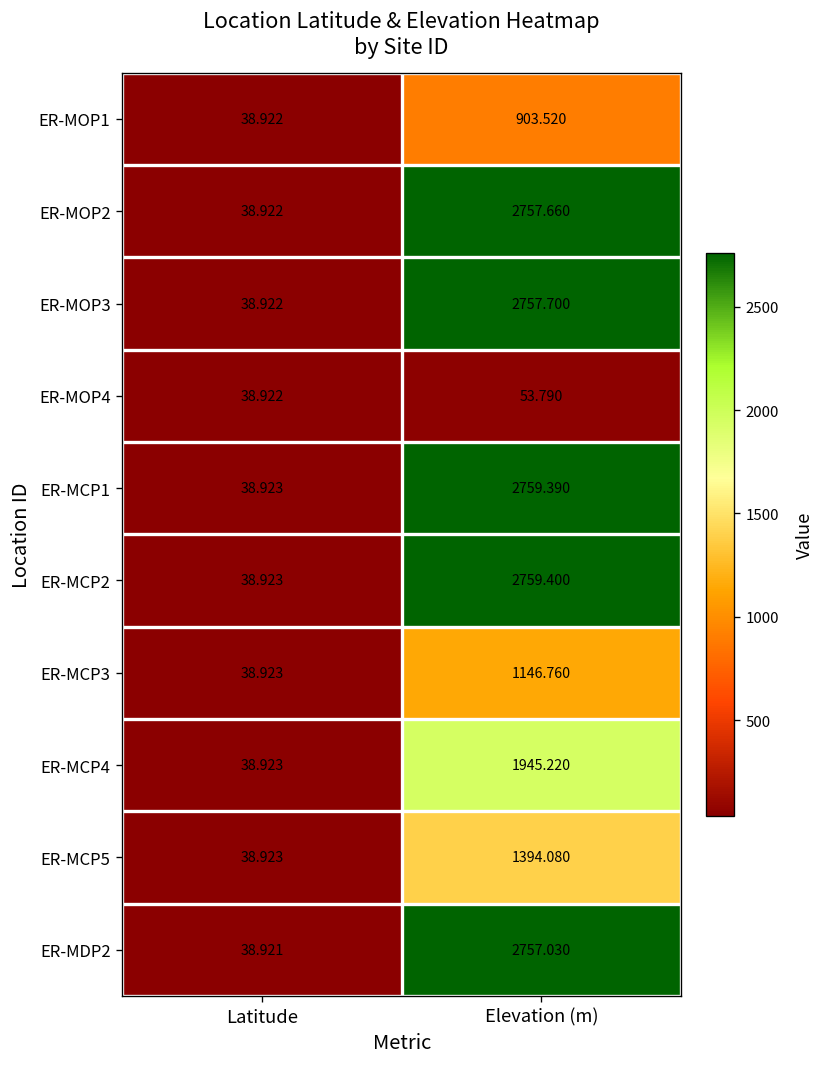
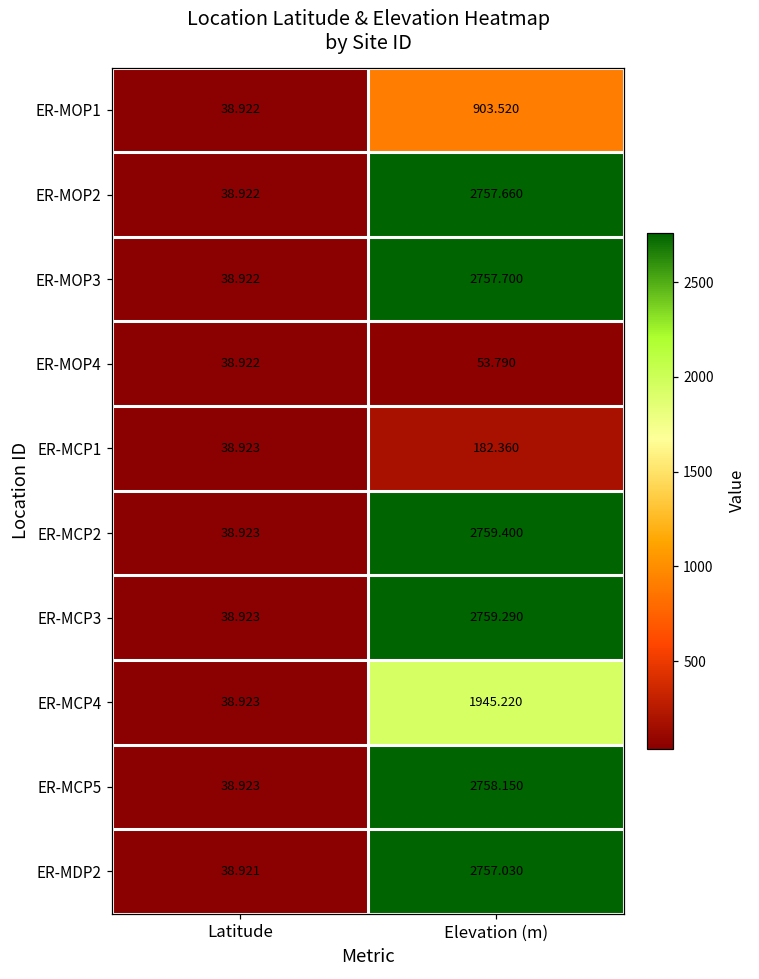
  {
    "ER-MOP1": {
      "Latitude": 38.922,
      "Elevation (m)": 903.520
    },
    "ER-MOP2": {
      "Latitude": 38.922,
      "Elevation (m)": 2757.660
    },
    "ER-MOP3": {
      "Latitude": 38.922,
      "Elevation (m)": 2757.700
    },
    "ER-MOP4": {
      "Latitude": 38.922,
      "Elevation (m)": 53.790
    },
    "ER-MCP1": {
      "Latitude": 38.923,
-     "Elevation (m)": 2759.390
+     "Elevation (m)": 182.360
    },
    "ER-MCP2": {
      "Latitude": 38.923,
      "Elevation (m)": 2759.400
    },
    "ER-MCP3": {
      "Latitude": 38.923,
-     "Elevation (m)": 1146.760
+     "Elevation (m)": 2759.290
    },
    "ER-MCP4": {
      "Latitude": 38.923,
      "Elevation (m)": 1945.220
    },
    "ER-MCP5": {
      "Latitude": 38.923,
-     "Elevation (m)": 1394.080
+     "Elevation (m)": 2758.150
    },
    "ER-MDP2": {
      "Latitude": 38.921,
      "Elevation (m)": 2757.030
    }
  }
